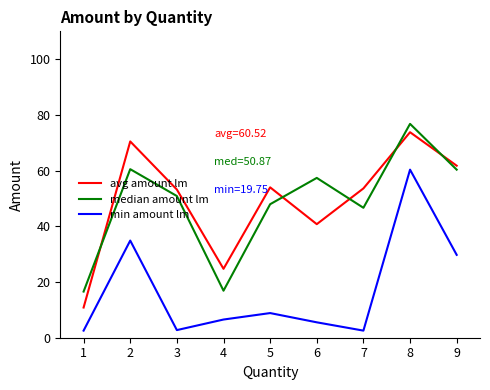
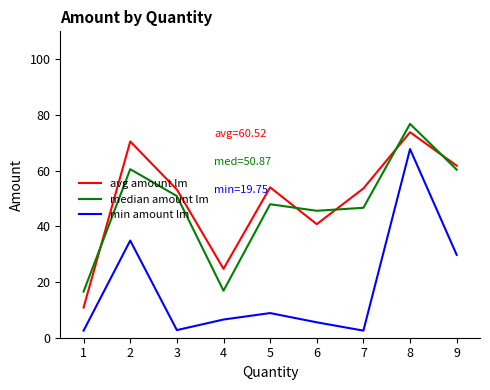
  {
    "avg amount lm": {
      "1": 11,
      "2": 70,
      "3": 53,
      "4": 25,
      "6": 41,
      "7": 54,
      "8": 74,
      "9": 62
    },
    "median amount lm": {
      "1": 17,
      "2": 61,
      "3": 51,
      "4": 17,
      "5": 48,
-     "6": 57,
+     "6": 46,
      "7": 47,
      "8": 77,
      "9": 60
    },
    "min amount lm": {
      "1": 3,
      "2": 35,
      "3": 3,
      "4": 7,
      "5": 9,
      "6": 6,
      "7": 3,
-     "8": 60,
+     "8": 68,
      "9": 30
    }
  }
